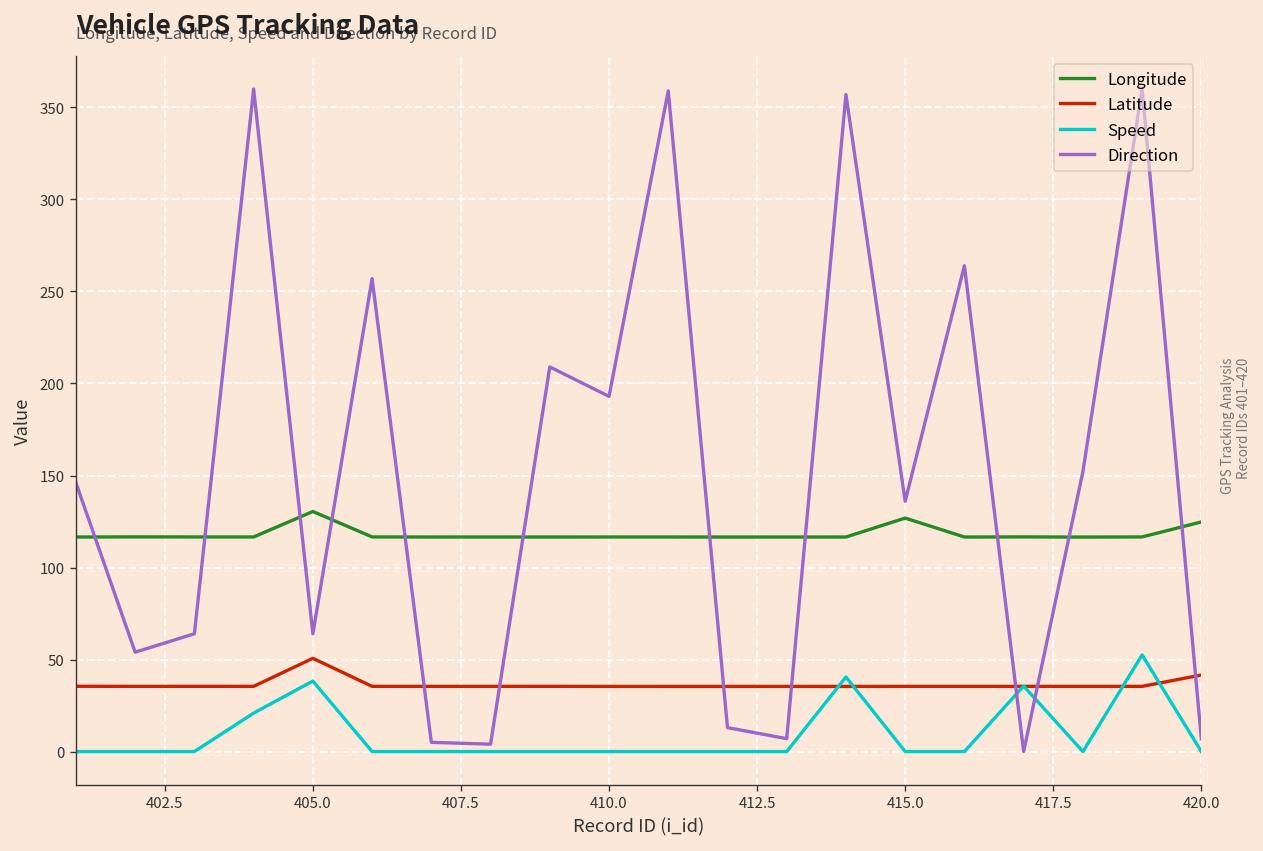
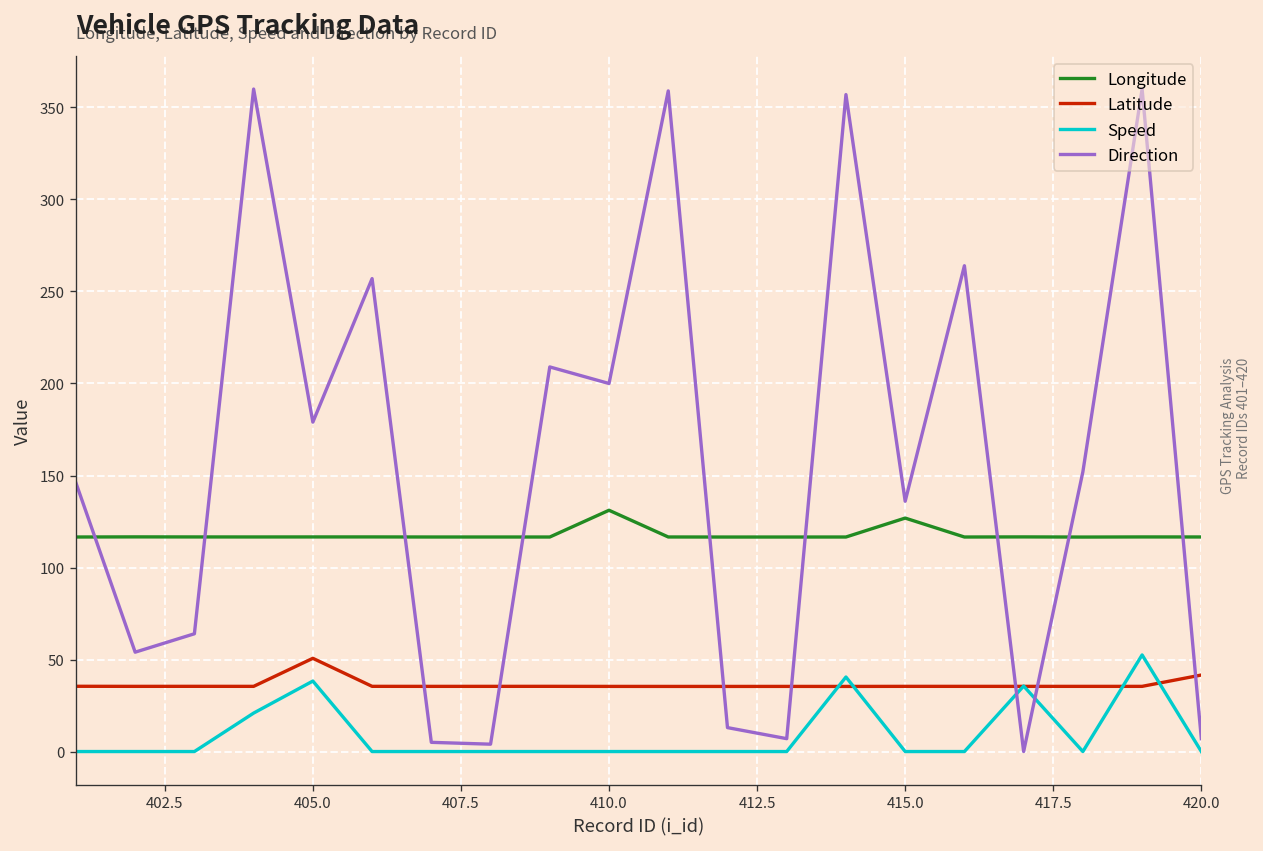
  {
    "Longitude": {
-     "405.0": 130,
-     "410.0": 117,
+     "405.0": 117,
+     "410.0": 131,
      "415.0": 127,
-     "420.0": 125
+     "420.0": 117
    },
    "Latitude": {
      "405.0": 51,
      "410.0": 35,
      "415.0": 35,
      "420.0": 42
    },
    "Speed": {
      "405.0": 38,
      "410.0": 0,
      "415.0": 0,
      "420.0": 0
    },
    "Direction": {
-     "405.0": 64,
-     "410.0": 193,
+     "405.0": 179,
+     "410.0": 200,
      "415.0": 136,
      "420.0": 7
    }
  }
